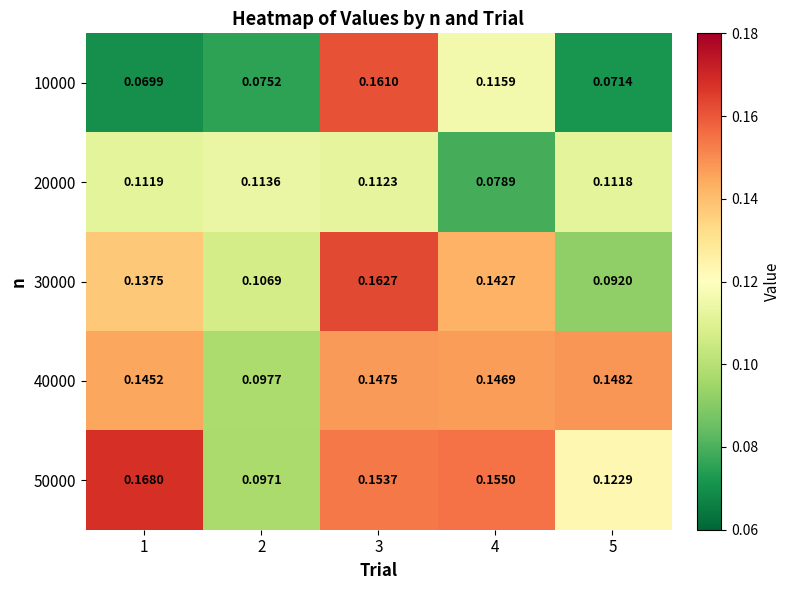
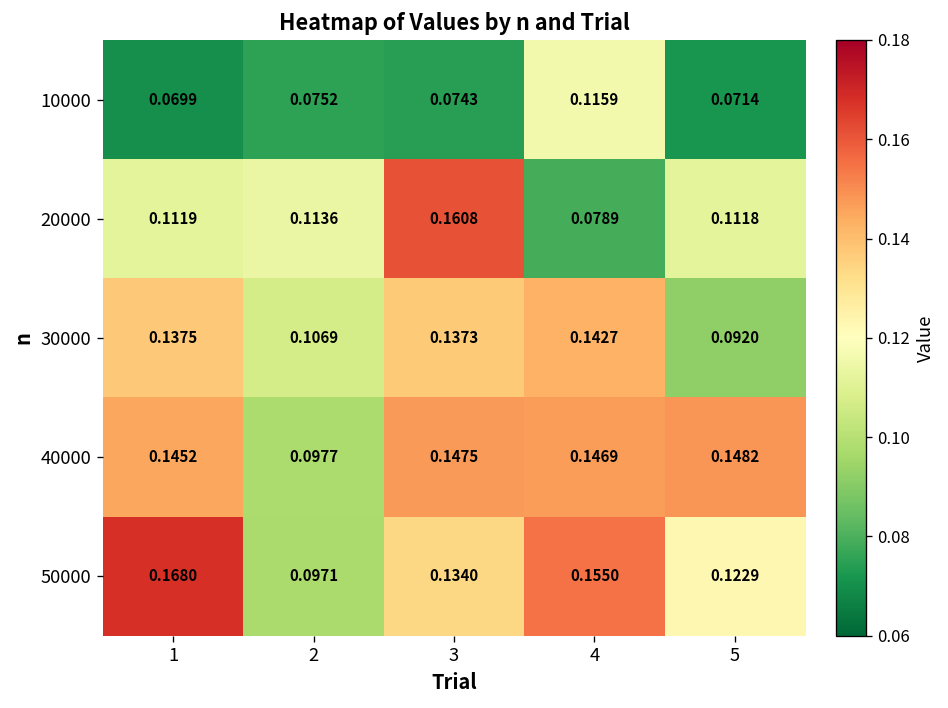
  {
    "10000": {
      "1": 0.0699,
      "2": 0.0752,
-     "3": 0.1610,
+     "3": 0.0743,
      "4": 0.1159,
      "5": 0.0714
    },
    "20000": {
      "1": 0.1119,
      "2": 0.1136,
-     "3": 0.1123,
+     "3": 0.1608,
      "4": 0.0789,
      "5": 0.1118
    },
    "30000": {
      "1": 0.1375,
      "2": 0.1069,
-     "3": 0.1627,
+     "3": 0.1373,
      "4": 0.1427,
      "5": 0.0920
    },
    "40000": {
      "1": 0.1452,
      "2": 0.0977,
      "3": 0.1475,
      "4": 0.1469,
      "5": 0.1482
    },
    "50000": {
      "1": 0.1680,
      "2": 0.0971,
-     "3": 0.1537,
+     "3": 0.1340,
      "4": 0.1550,
      "5": 0.1229
    }
  }
